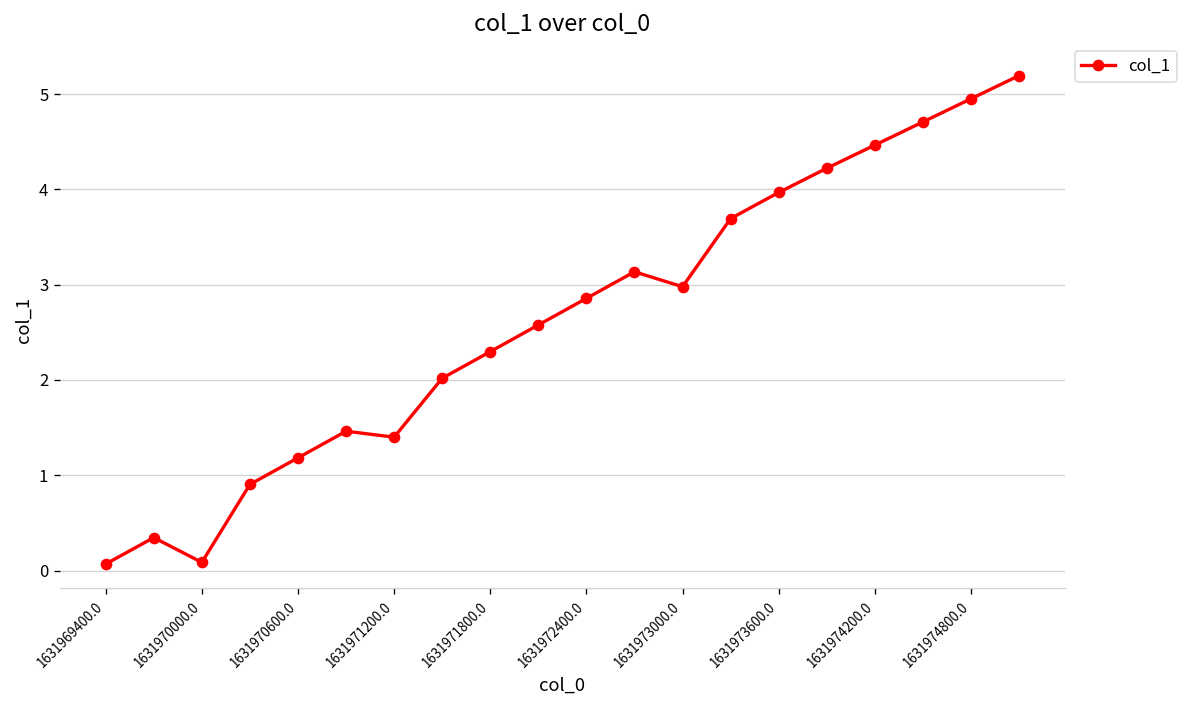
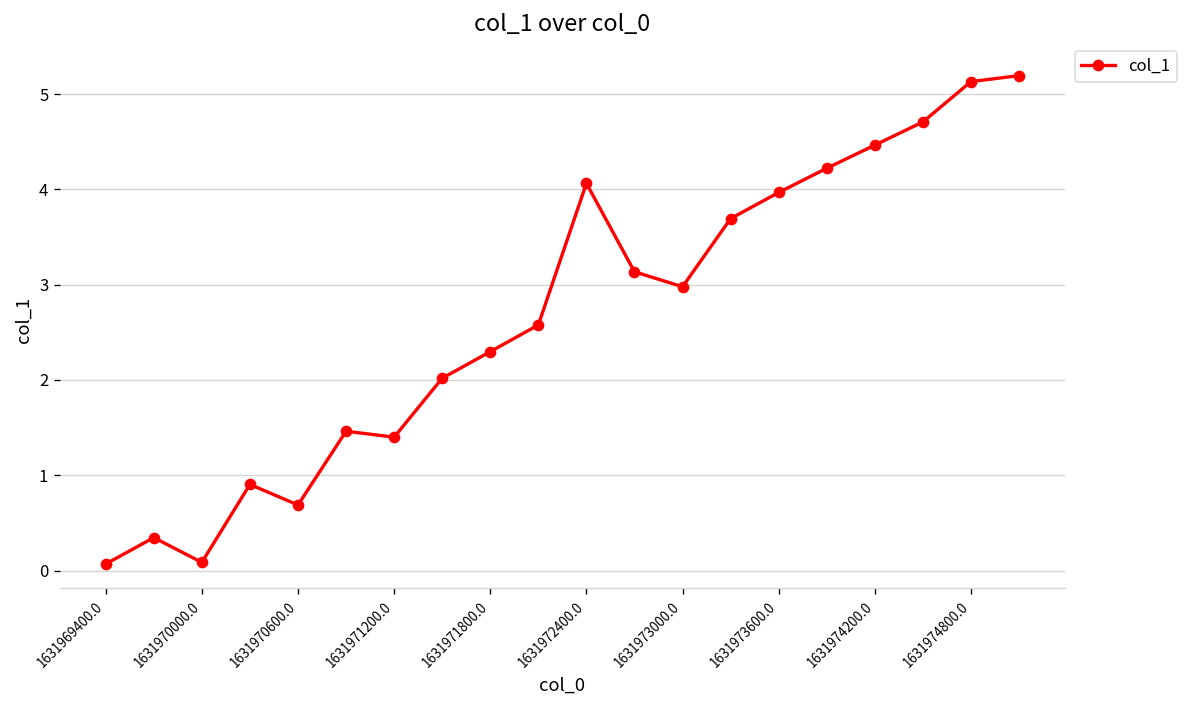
  {
    "1631969400.0": 0.1,
    "1631970000.0": 0.1,
-   "1631970600.0": 1.2,
+   "1631970600.0": 0.7,
    "1631971200.0": 1.4,
    "1631971800.0": 2.3,
-   "1631972400.0": 2.9,
+   "1631972400.0": 4.1,
    "1631973000.0": 3.0,
    "1631973600.0": 4.0,
    "1631974200.0": 4.5,
-   "1631974800.0": 5.0
+   "1631974800.0": 5.1
  }
